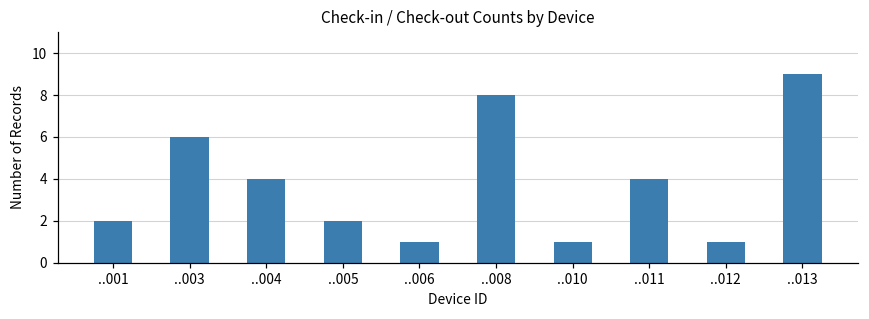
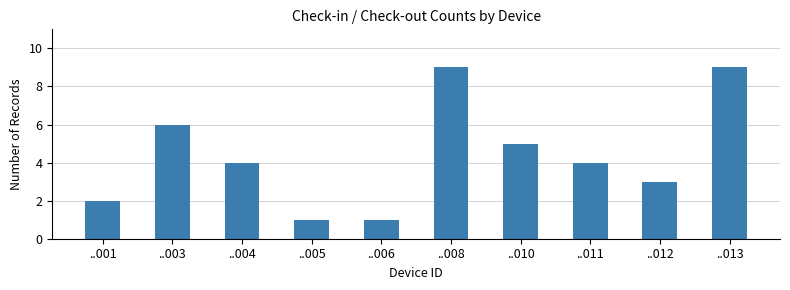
  {
    "..001": 2,
    "..003": 6,
    "..004": 4,
-   "..005": 2,
+   "..005": 1,
    "..006": 1,
-   "..008": 8,
-   "..010": 1,
+   "..008": 9,
+   "..010": 5,
    "..011": 4,
-   "..012": 1,
+   "..012": 3,
    "..013": 9
  }
